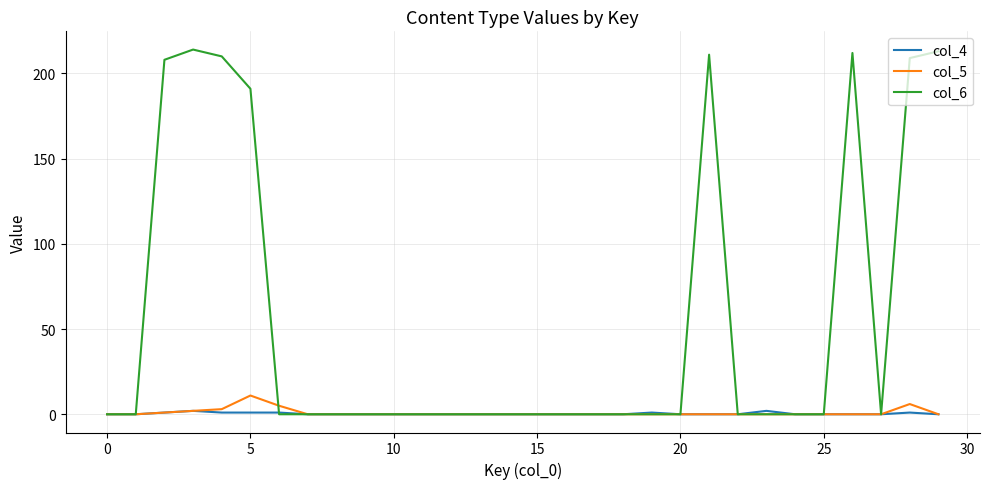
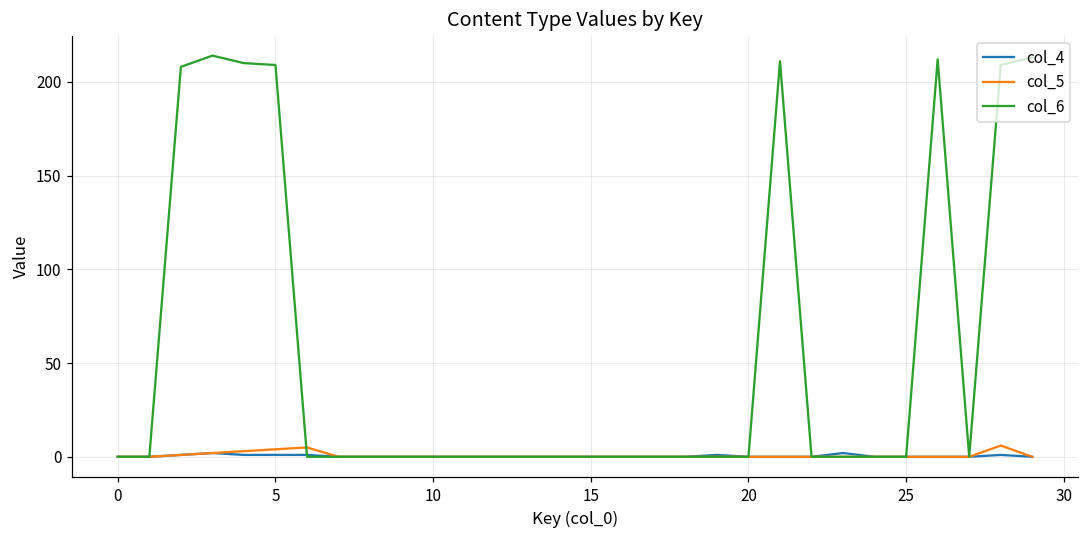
  {
    "col_4": {
      "5": 1
    },
    "col_5": {
-     "5": 11
+     "5": 4
    },
    "col_6": {
-     "5": 191
+     "5": 209
    }
  }
